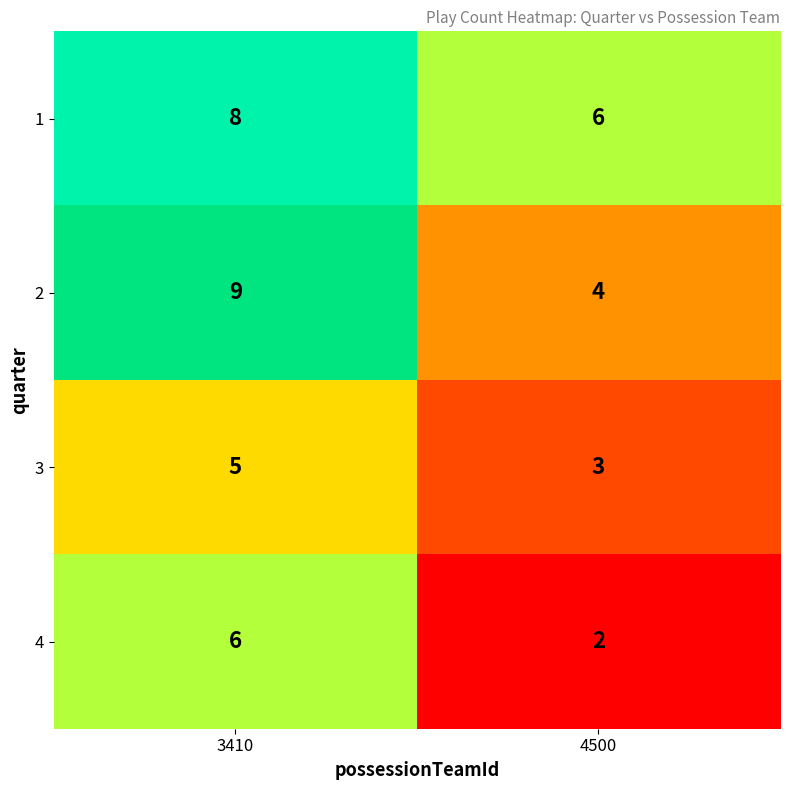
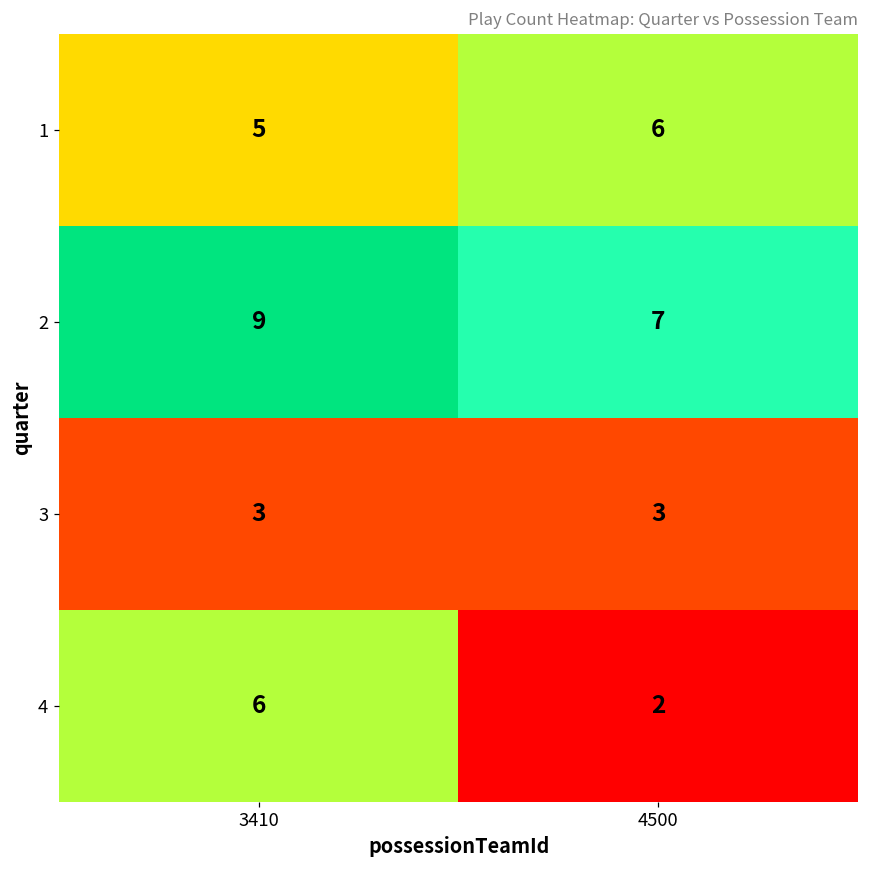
  {
    "1": {
-     "3410": 8,
+     "3410": 5,
      "4500": 6
    },
    "2": {
      "3410": 9,
-     "4500": 4
+     "4500": 7
    },
    "3": {
-     "3410": 5,
+     "3410": 3,
      "4500": 3
    },
    "4": {
      "3410": 6,
      "4500": 2
    }
  }
